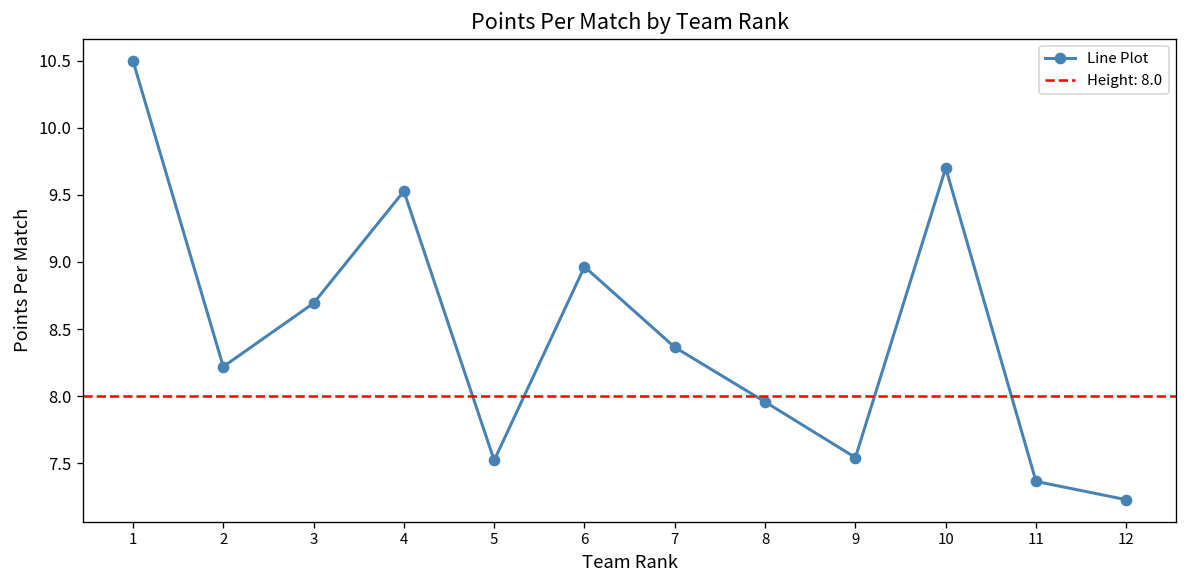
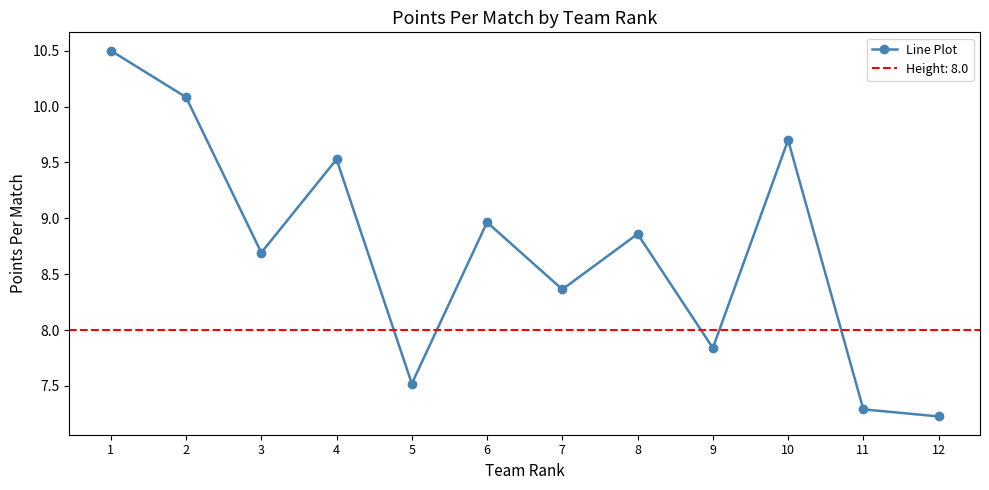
  {
    "1": 10.50,
-   "2": 8.22,
+   "2": 10.08,
    "3": 8.69,
    "4": 9.53,
    "5": 7.52,
    "6": 8.96,
    "7": 8.36,
-   "8": 7.96,
-   "9": 7.54,
+   "8": 8.86,
+   "9": 7.84,
    "10": 9.70,
-   "11": 7.36,
+   "11": 7.29,
    "12": 7.23
  }
